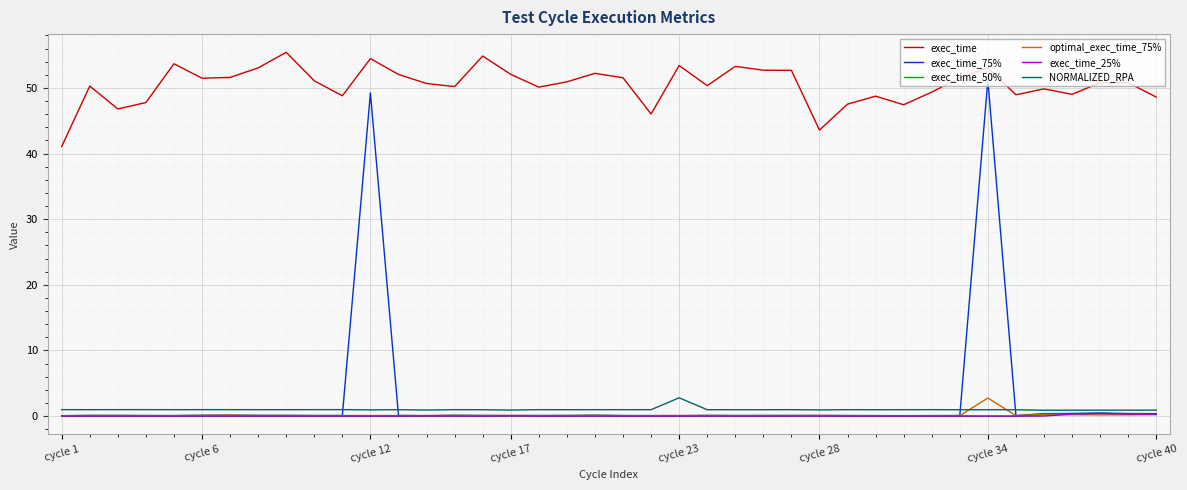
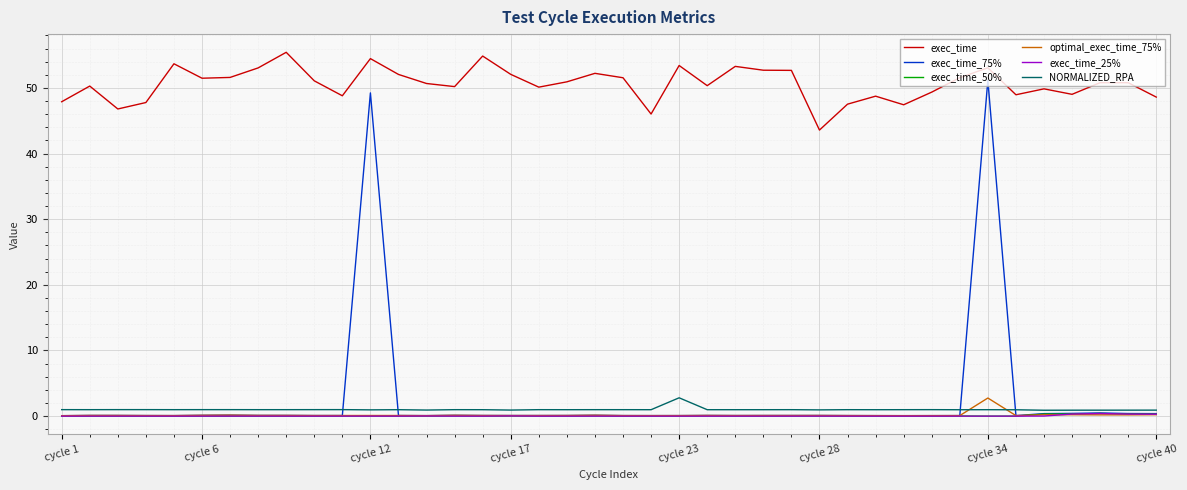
  {
    "exec_time": {
-     "cycle 1": 41,
+     "cycle 1": 48,
      "cycle 6": 51,
      "cycle 12": 54,
      "cycle 17": 52,
      "cycle 23": 53,
      "cycle 28": 44,
      "cycle 40": 49
    },
    "exec_time_75%": {
      "cycle 12": 49
    },
    "optimal_exec_time_75%": {
      "cycle 34": 3
    },
    "NORMALIZED_RPA": {
      "cycle 1": 1,
      "cycle 6": 1,
      "cycle 12": 1,
      "cycle 17": 1,
      "cycle 23": 3,
      "cycle 28": 1,
      "cycle 34": 1,
      "cycle 40": 1
    }
  }
